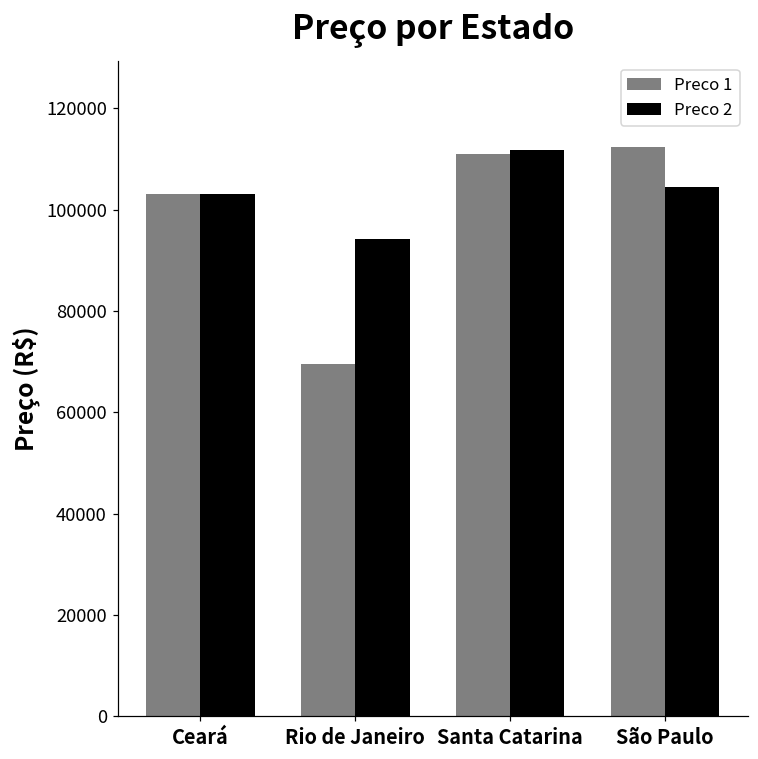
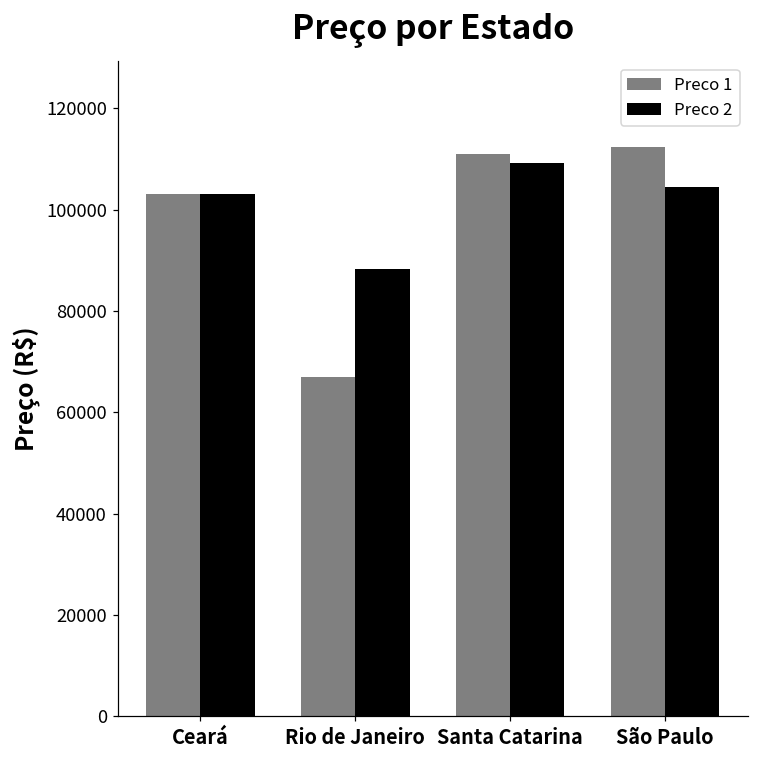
  {
    "Preco 1": {
      "Ceará": 103000,
-     "Rio de Janeiro": 70000,
+     "Rio de Janeiro": 67000,
      "Santa Catarina": 111000,
      "São Paulo": 112000
    },
    "Preco 2": {
      "Ceará": 103000,
-     "Rio de Janeiro": 94000,
-     "Santa Catarina": 112000,
+     "Rio de Janeiro": 88000,
+     "Santa Catarina": 109000,
      "São Paulo": 104000
    }
  }
